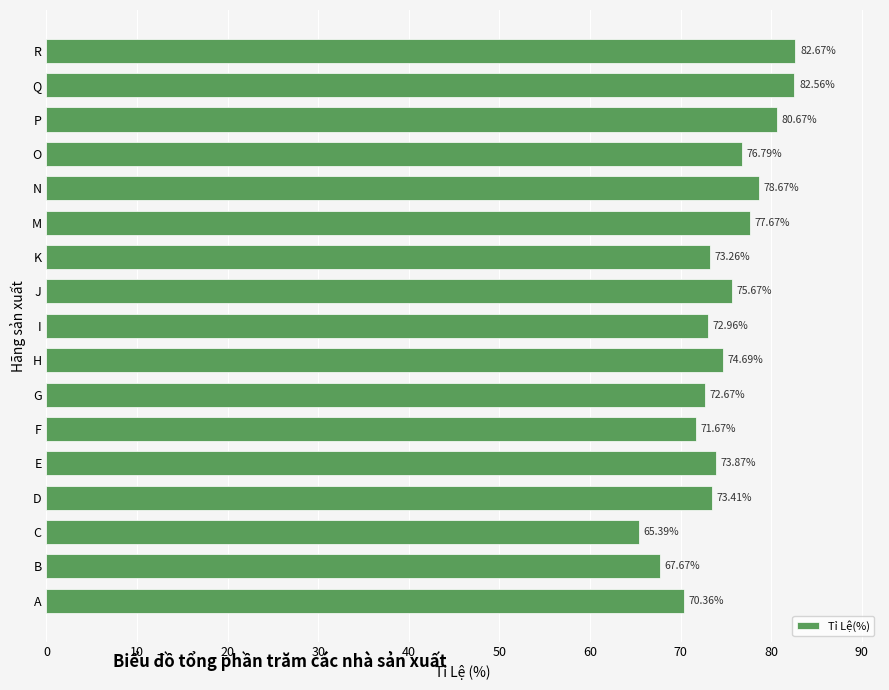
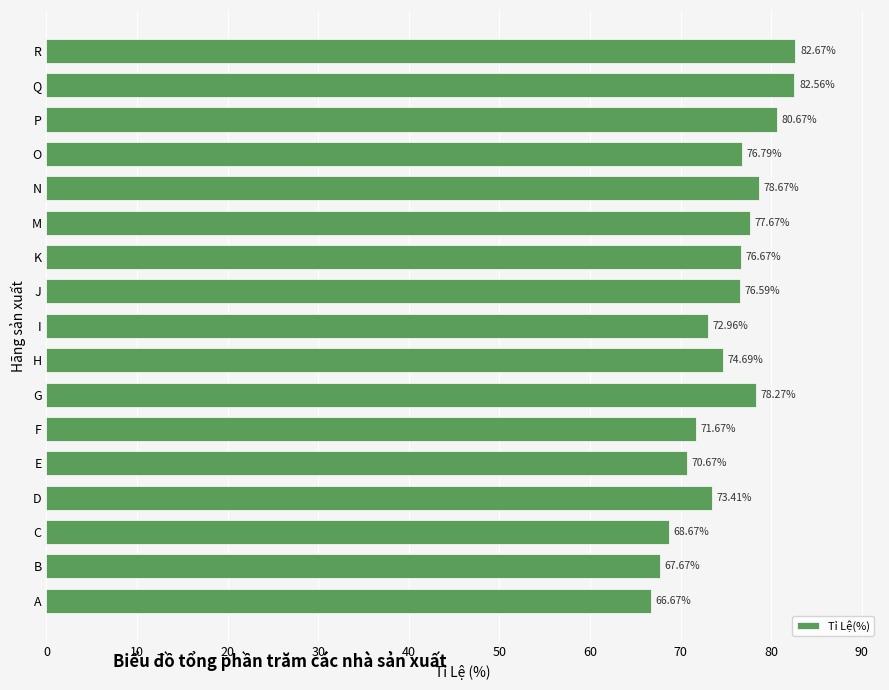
  {
    "R": "82.67%",
    "Q": "82.56%",
    "P": "80.67%",
    "O": "76.79%",
    "N": "78.67%",
    "M": "77.67%",
-   "K": "73.26%",
-   "J": "75.67%",
+   "K": "76.67%",
+   "J": "76.59%",
    "I": "72.96%",
    "H": "74.69%",
-   "G": "72.67%",
+   "G": "78.27%",
    "F": "71.67%",
-   "E": "73.87%",
+   "E": "70.67%",
    "D": "73.41%",
-   "C": "65.39%",
+   "C": "68.67%",
    "B": "67.67%",
-   "A": "70.36%"
+   "A": "66.67%"
  }
